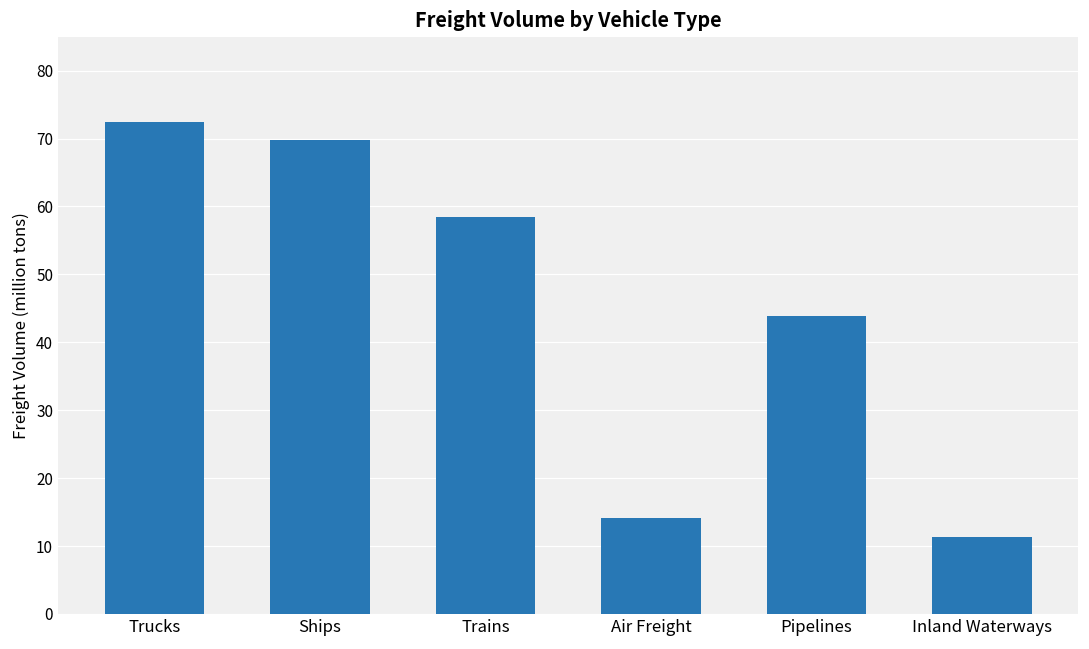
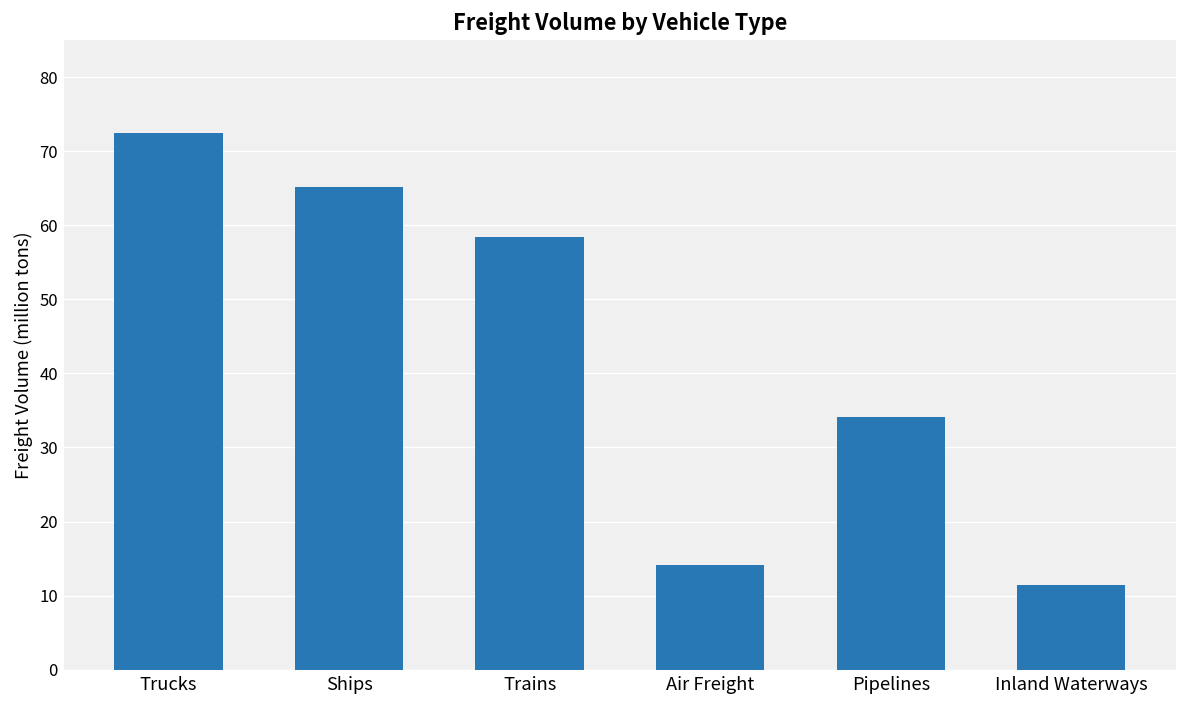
  {
    "Trucks": 73,
-   "Ships": 70,
+   "Ships": 65,
    "Trains": 58,
    "Air Freight": 14,
-   "Pipelines": 44,
+   "Pipelines": 34,
    "Inland Waterways": 11
  }
